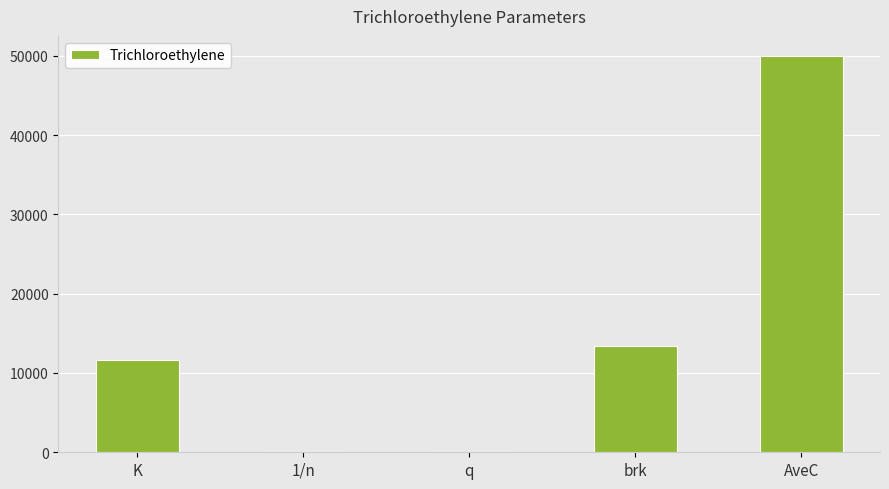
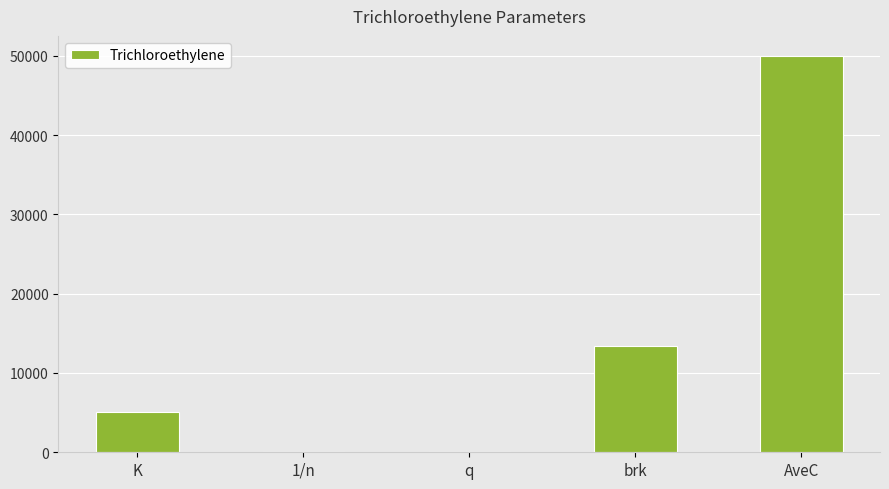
  {
-   "K": 12000,
+   "K": 5000,
    "brk": 13000,
    "AveC": 50000
  }
